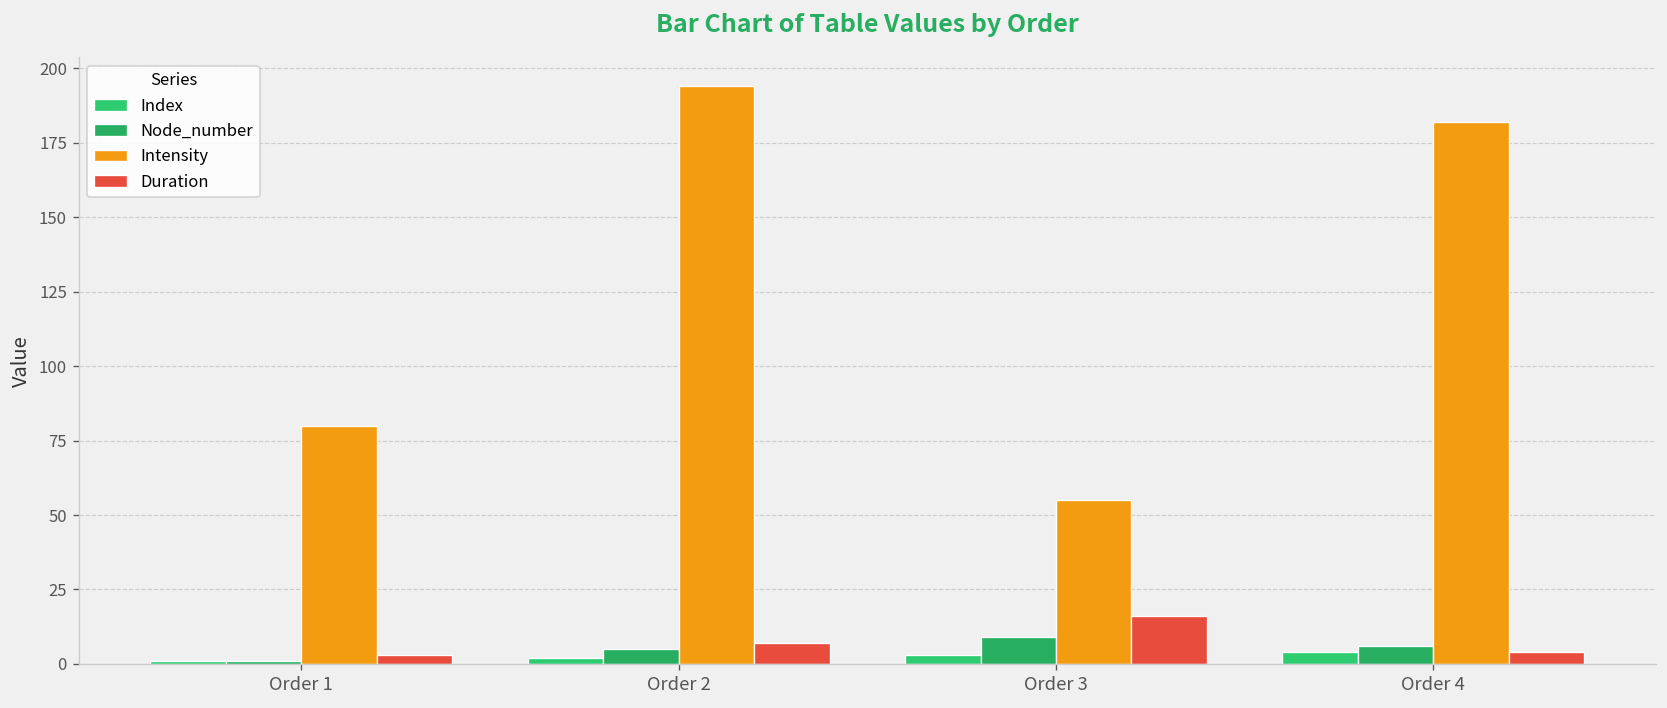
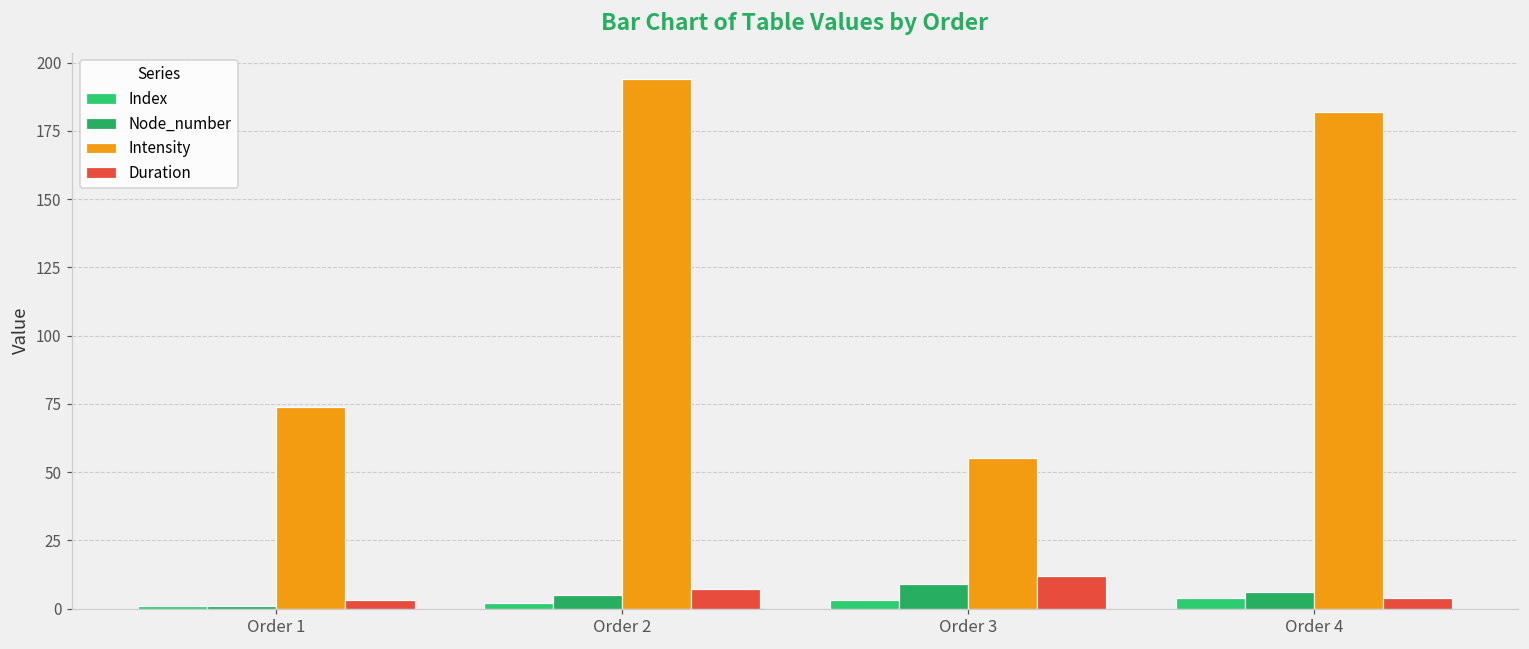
  {
    "Intensity": {
-     "Order 1": 80,
+     "Order 1": 74,
      "Order 2": 194,
      "Order 3": 55,
      "Order 4": 182
    },
    "Duration": {
      "Order 1": 3,
      "Order 2": 7,
-     "Order 3": 16,
+     "Order 3": 12,
      "Order 4": 4
    }
  }
